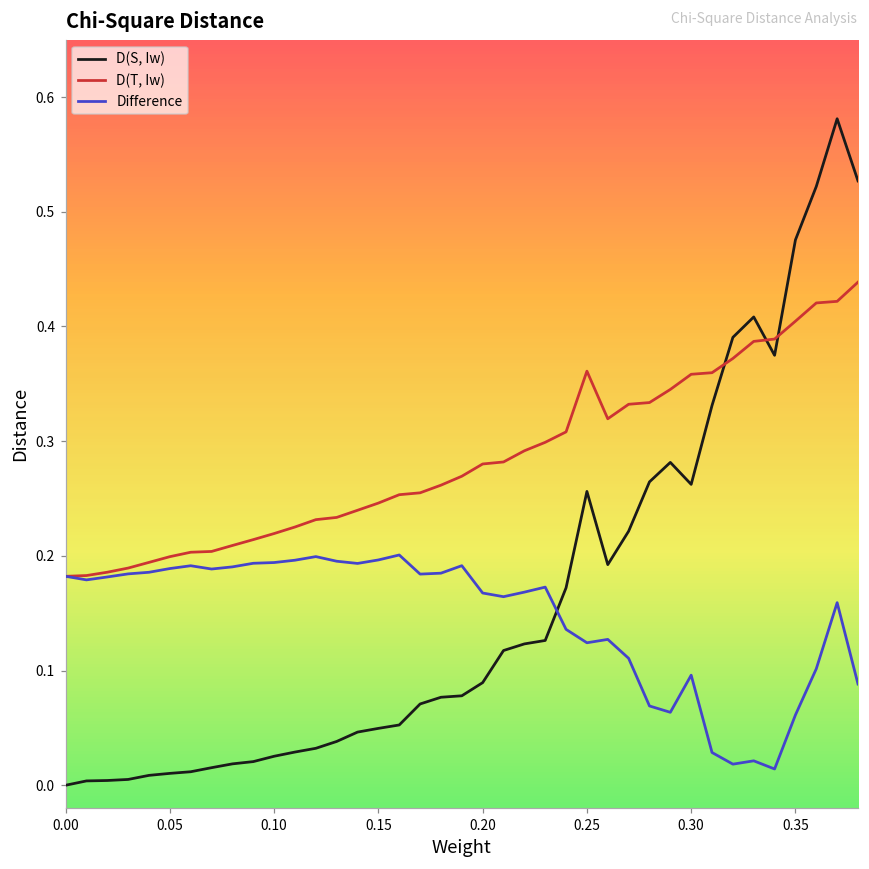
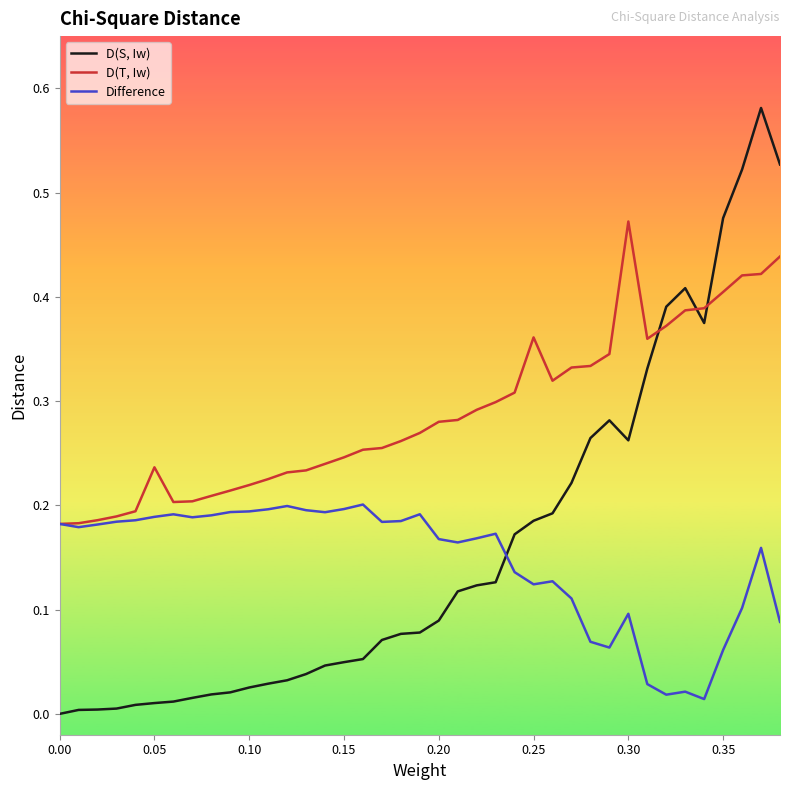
  {
    "D(S, Iw)": {
      "0.00": 0.000,
      "0.05": 0.010,
      "0.10": 0.025,
      "0.15": 0.050,
      "0.20": 0.089,
-     "0.25": 0.256,
+     "0.25": 0.185,
      "0.30": 0.262,
      "0.35": 0.475
    },
    "D(T, Iw)": {
-     "0.05": 0.199,
+     "0.05": 0.236,
      "0.10": 0.219,
      "0.15": 0.246,
      "0.20": 0.280,
      "0.25": 0.361,
-     "0.30": 0.358,
+     "0.30": 0.472,
      "0.35": 0.405
    },
    "Difference": {
      "0.05": 0.189,
      "0.10": 0.194,
      "0.15": 0.196,
      "0.20": 0.168,
      "0.25": 0.124,
      "0.30": 0.096,
      "0.35": 0.061
    }
  }
